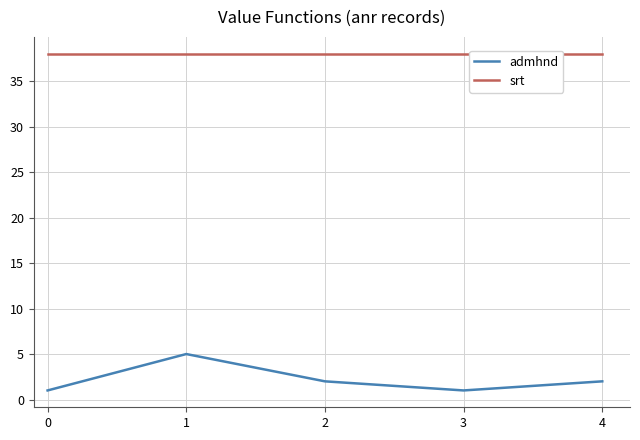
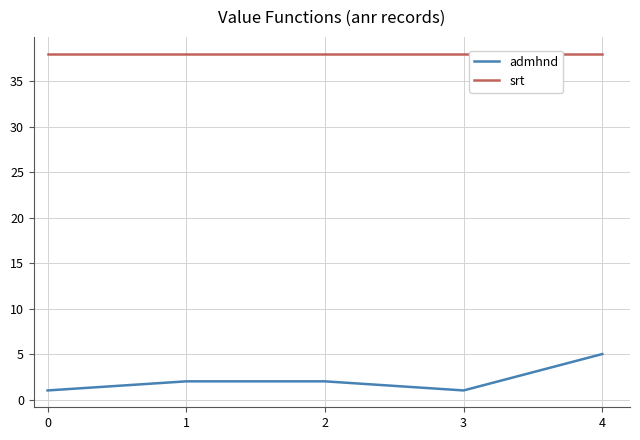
  {
    "admhnd": {
      "0": 1,
-     "1": 5,
+     "1": 2,
      "2": 2,
      "3": 1,
-     "4": 2
+     "4": 5
    },
    "srt": {
      "0": 38,
      "1": 38,
      "2": 38,
      "3": 38,
      "4": 38
    }
  }
